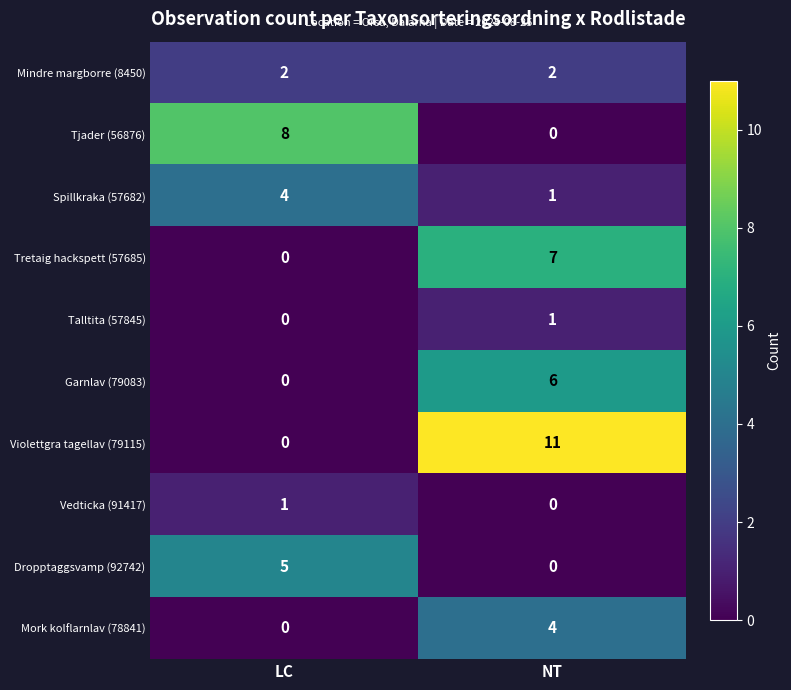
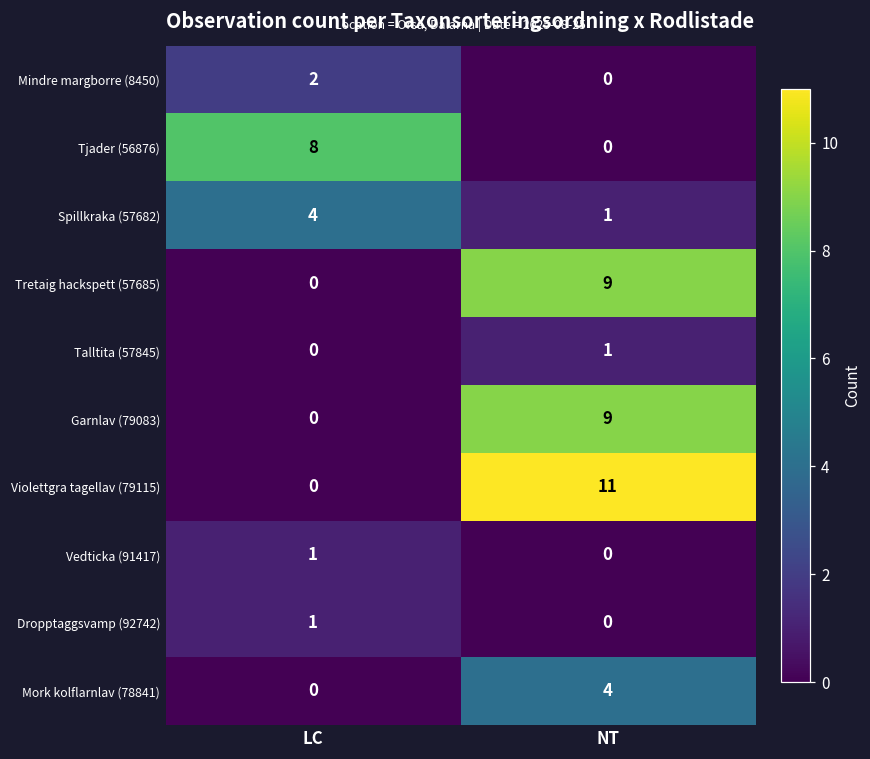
  {
    "Mindre margborre (8450)": {
      "LC": 2,
-     "NT": 2
+     "NT": 0
    },
    "Tjader (56876)": {
      "LC": 8,
      "NT": 0
    },
    "Spillkraka (57682)": {
      "LC": 4,
      "NT": 1
    },
    "Tretaig hackspett (57685)": {
      "LC": 0,
-     "NT": 7
+     "NT": 9
    },
    "Talltita (57845)": {
      "LC": 0,
      "NT": 1
    },
    "Garnlav (79083)": {
      "LC": 0,
-     "NT": 6
+     "NT": 9
    },
    "Violettgra tagellav (79115)": {
      "LC": 0,
      "NT": 11
    },
    "Vedticka (91417)": {
      "LC": 1,
      "NT": 0
    },
    "Dropptaggsvamp (92742)": {
-     "LC": 5,
+     "LC": 1,
      "NT": 0
    },
    "Mork kolflarnlav (78841)": {
      "LC": 0,
      "NT": 4
    }
  }
